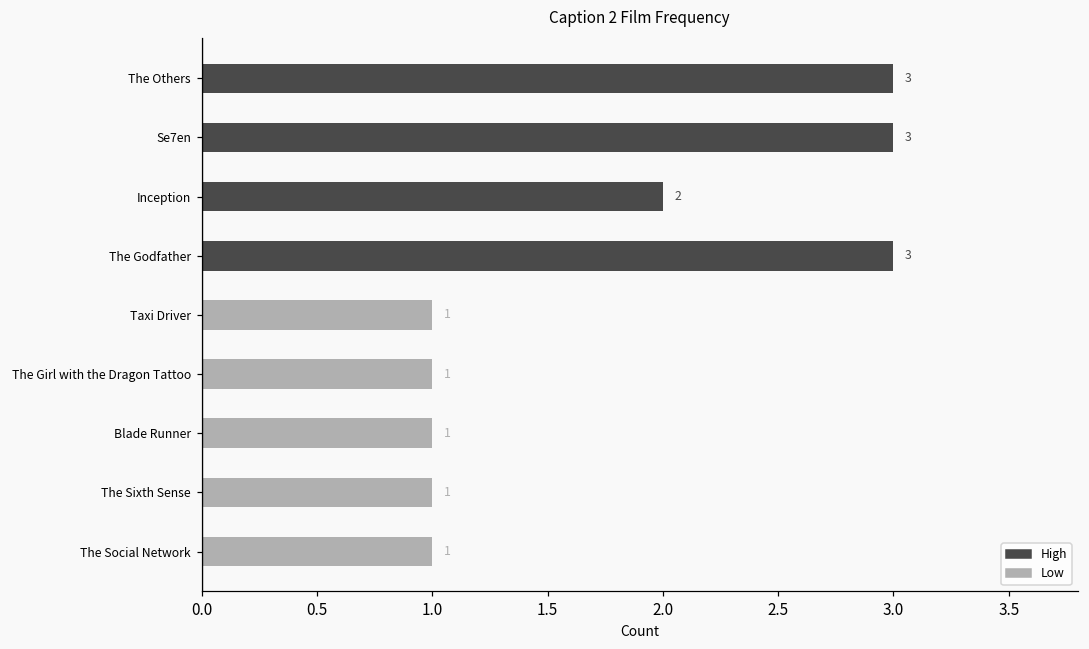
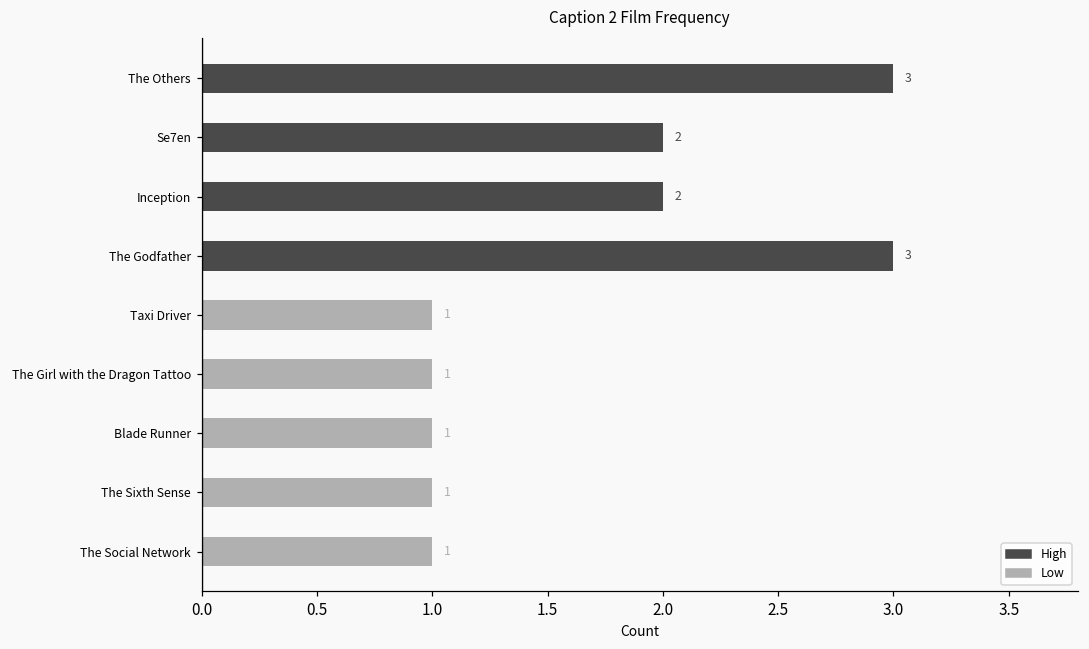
  {
    "High": {
      "The Others": 3,
-     "Se7en": 3,
+     "Se7en": 2,
      "Inception": 2,
      "The Godfather": 3
    },
    "Low": {
      "Taxi Driver": 1,
      "The Girl with the Dragon Tattoo": 1,
      "Blade Runner": 1,
      "The Sixth Sense": 1,
      "The Social Network": 1
    }
  }
